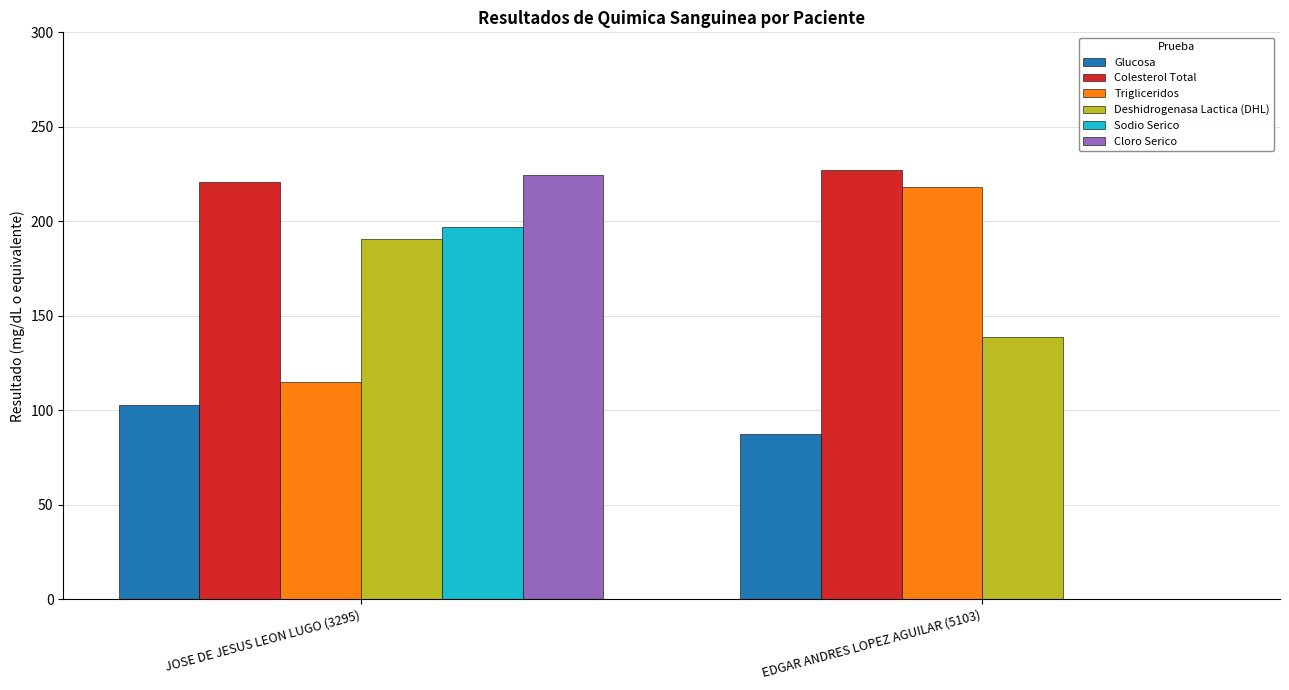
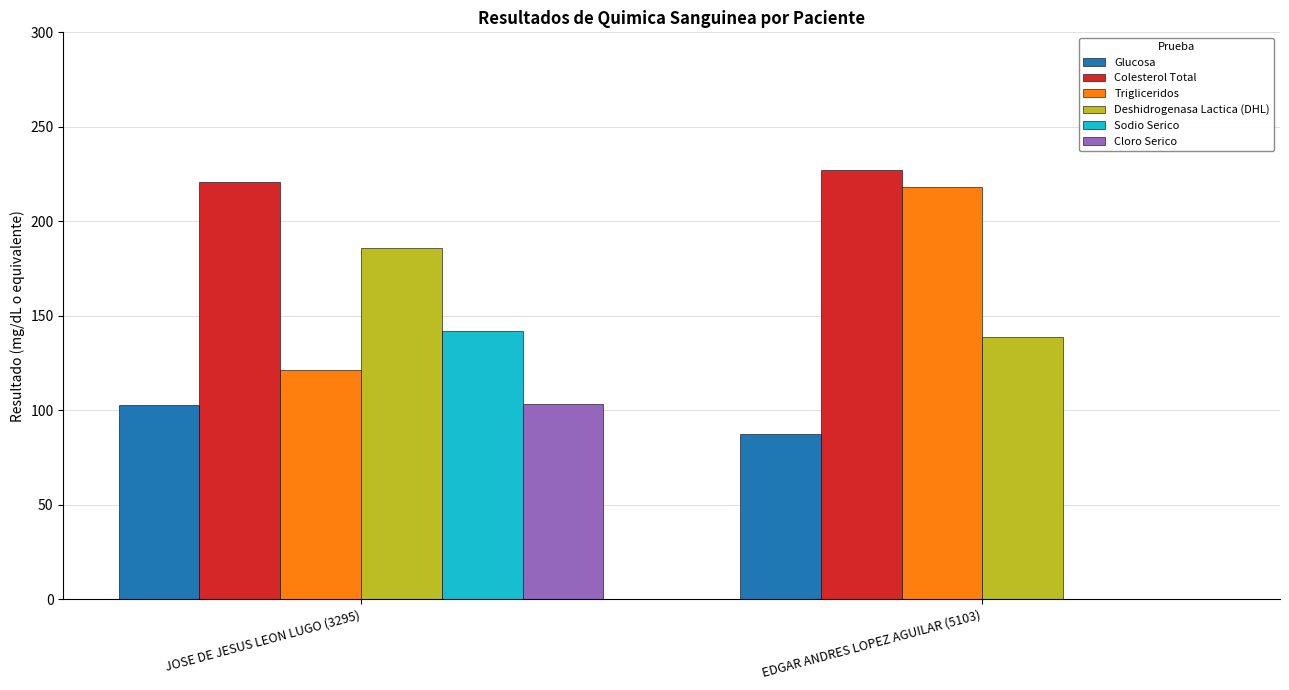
  {
    "Glucosa": {
      "JOSE DE JESUS LEON LUGO (3295)": 103,
      "EDGAR ANDRES LOPEZ AGUILAR (5103)": 87
    },
    "Colesterol Total": {
      "JOSE DE JESUS LEON LUGO (3295)": 221,
      "EDGAR ANDRES LOPEZ AGUILAR (5103)": 227
    },
    "Trigliceridos": {
-     "JOSE DE JESUS LEON LUGO (3295)": 115,
+     "JOSE DE JESUS LEON LUGO (3295)": 122,
      "EDGAR ANDRES LOPEZ AGUILAR (5103)": 218
    },
    "Deshidrogenasa Lactica (DHL)": {
-     "JOSE DE JESUS LEON LUGO (3295)": 190,
+     "JOSE DE JESUS LEON LUGO (3295)": 186,
      "EDGAR ANDRES LOPEZ AGUILAR (5103)": 139
    },
    "Sodio Serico": {
-     "JOSE DE JESUS LEON LUGO (3295)": 197,
+     "JOSE DE JESUS LEON LUGO (3295)": 142,
      "EDGAR ANDRES LOPEZ AGUILAR (5103)": 0
    },
    "Cloro Serico": {
-     "JOSE DE JESUS LEON LUGO (3295)": 224,
+     "JOSE DE JESUS LEON LUGO (3295)": 103,
      "EDGAR ANDRES LOPEZ AGUILAR (5103)": 0
    }
  }
